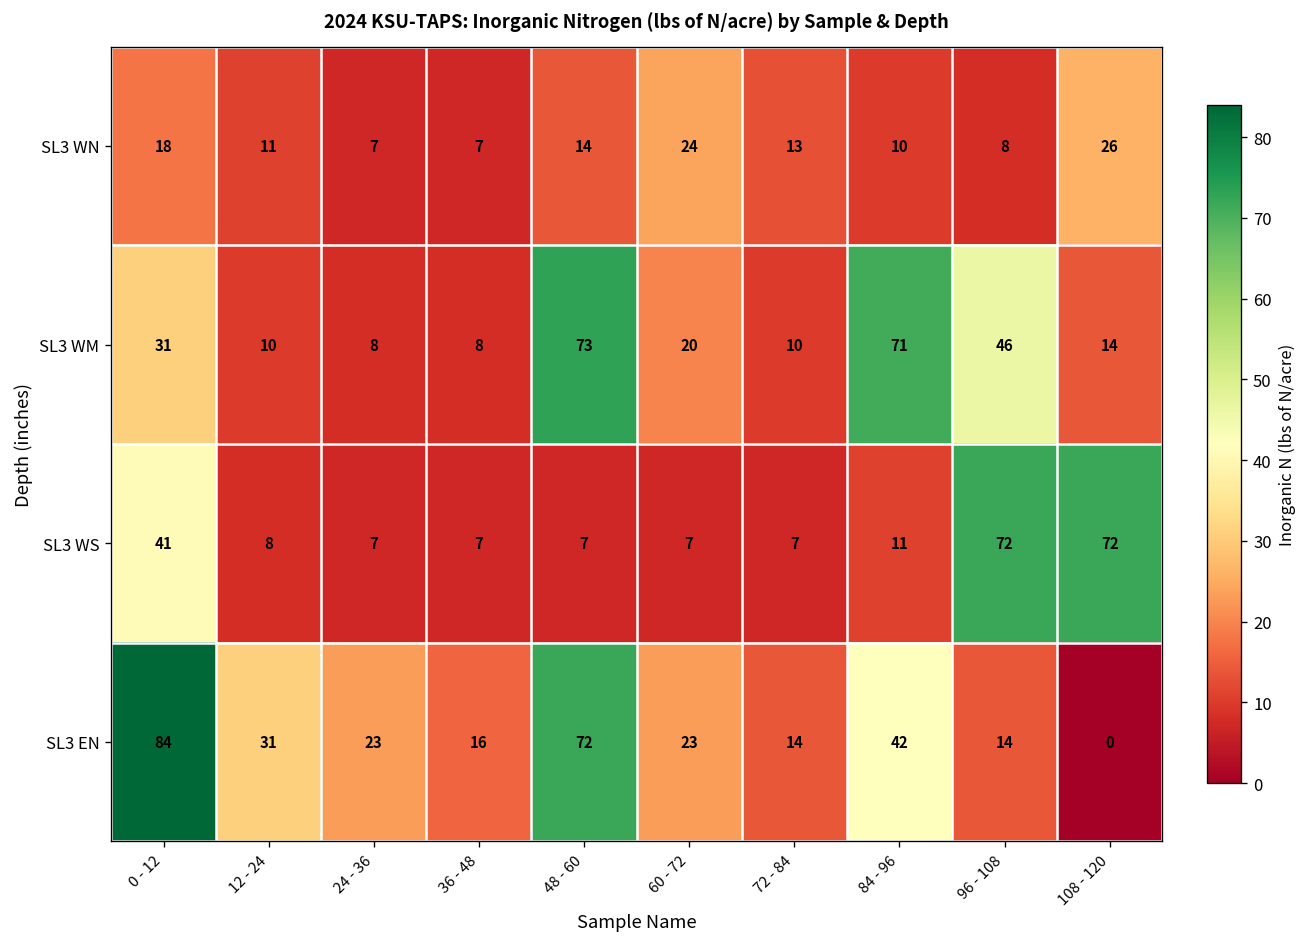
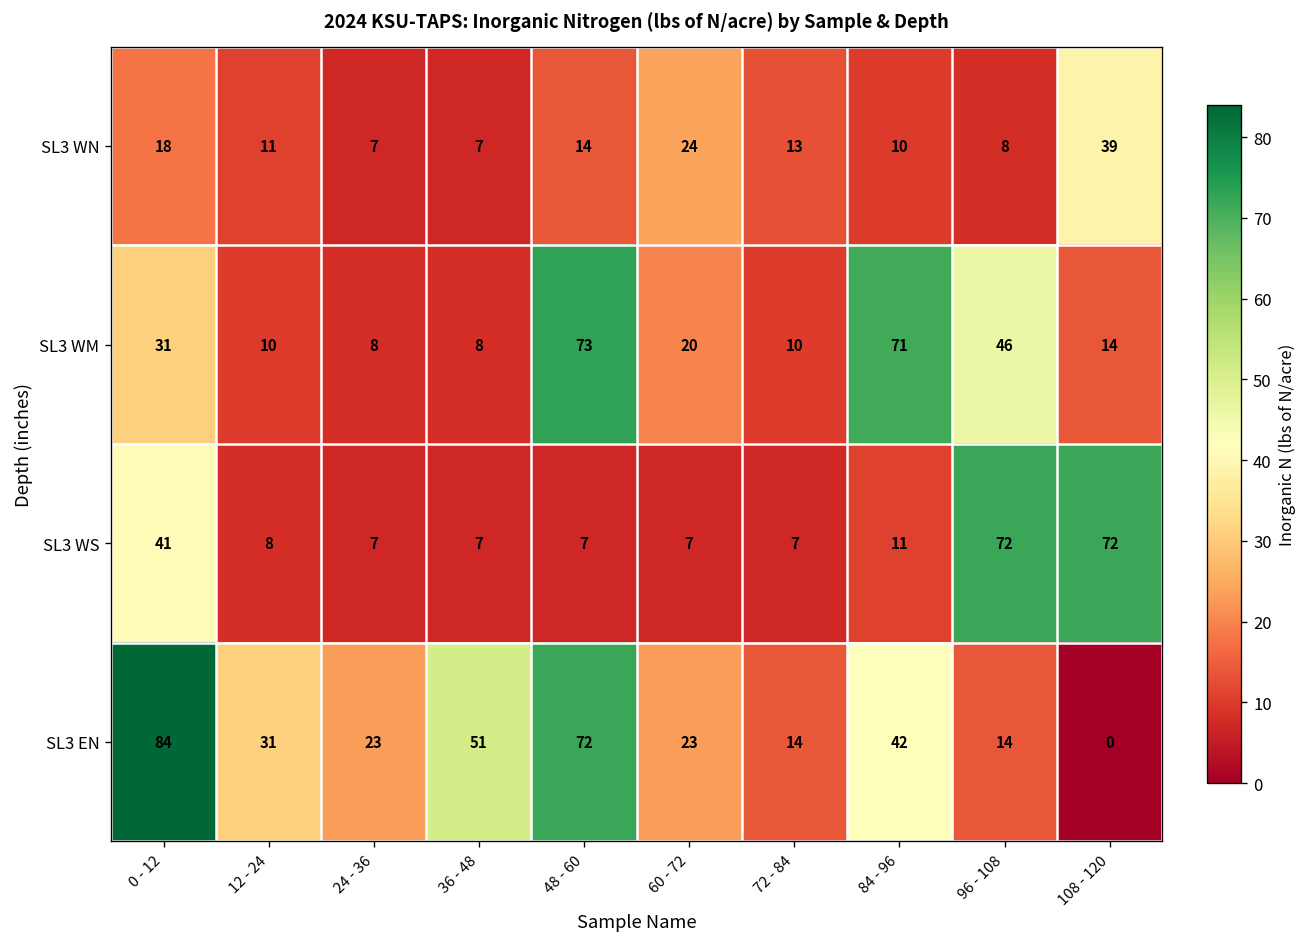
  {
    "SL3 WN": {
      "0 - 12": 18,
      "12 - 24": 11,
      "24 - 36": 7,
      "36 - 48": 7,
      "48 - 60": 14,
      "60 - 72": 24,
      "72 - 84": 13,
      "84 - 96": 10,
      "96 - 108": 8,
-     "108 - 120": 26
+     "108 - 120": 39
    },
    "SL3 WM": {
      "0 - 12": 31,
      "12 - 24": 10,
      "24 - 36": 8,
      "36 - 48": 8,
      "48 - 60": 73,
      "60 - 72": 20,
      "72 - 84": 10,
      "84 - 96": 71,
      "96 - 108": 46,
      "108 - 120": 14
    },
    "SL3 WS": {
      "0 - 12": 41,
      "12 - 24": 8,
      "24 - 36": 7,
      "36 - 48": 7,
      "48 - 60": 7,
      "60 - 72": 7,
      "72 - 84": 7,
      "84 - 96": 11,
      "96 - 108": 72,
      "108 - 120": 72
    },
    "SL3 EN": {
      "0 - 12": 84,
      "12 - 24": 31,
      "24 - 36": 23,
-     "36 - 48": 16,
+     "36 - 48": 51,
      "48 - 60": 72,
      "60 - 72": 23,
      "72 - 84": 14,
      "84 - 96": 42,
      "96 - 108": 14,
      "108 - 120": 0
    }
  }
